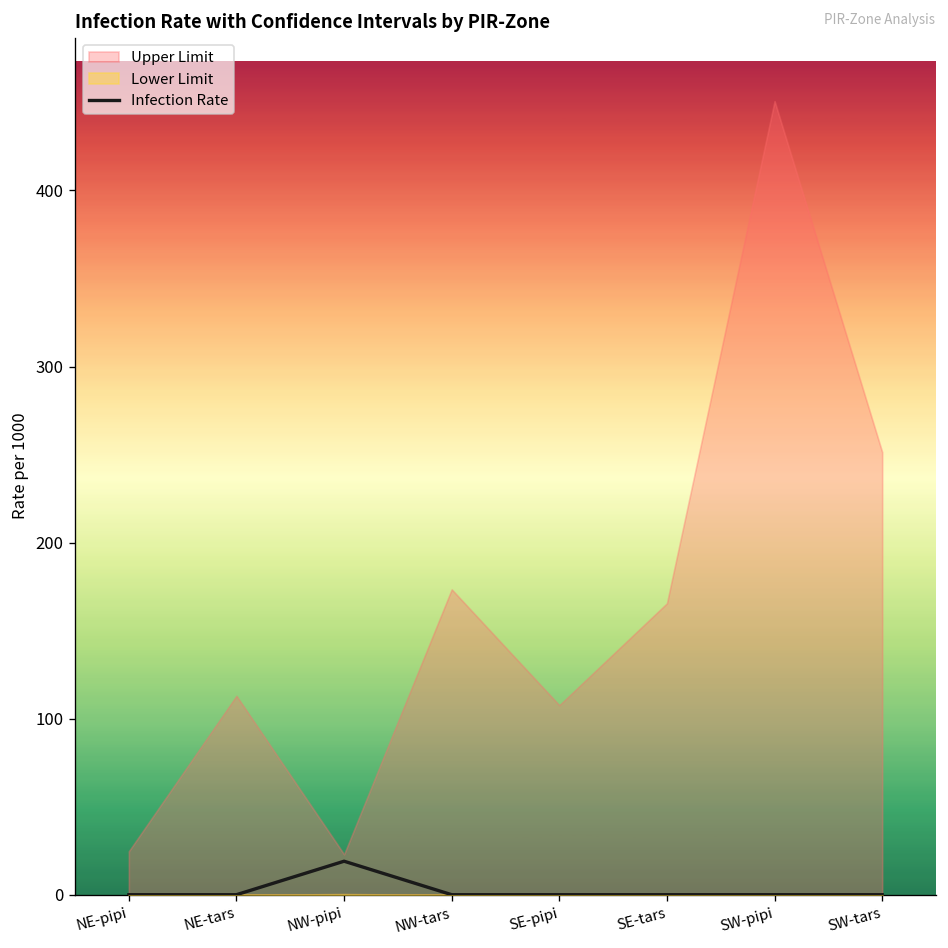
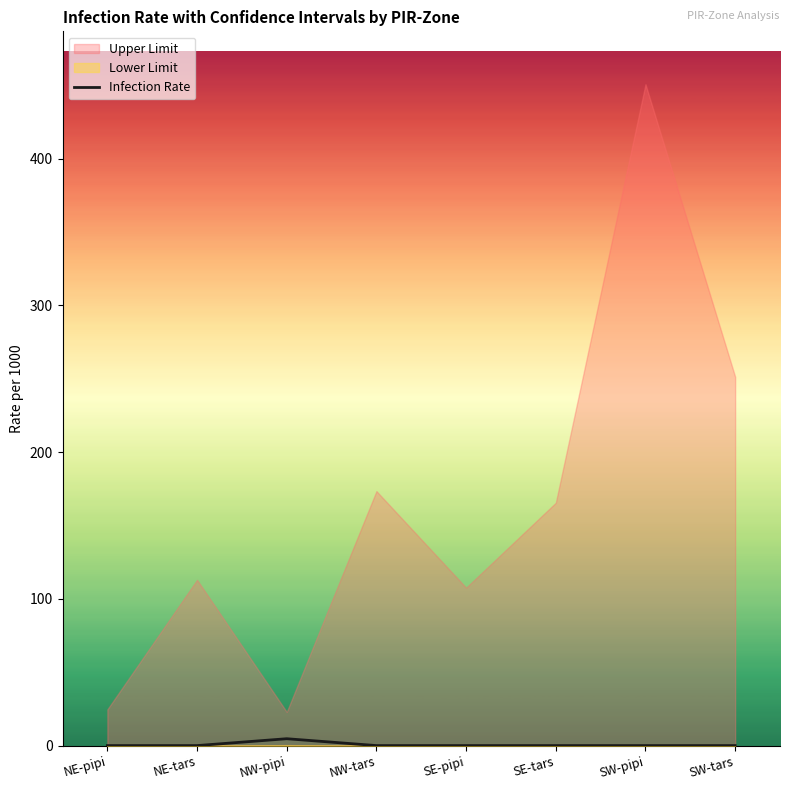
  {
    "Infection Rate": {
-     "NW-pipi": 19
+     "NW-pipi": 5
    }
  }
